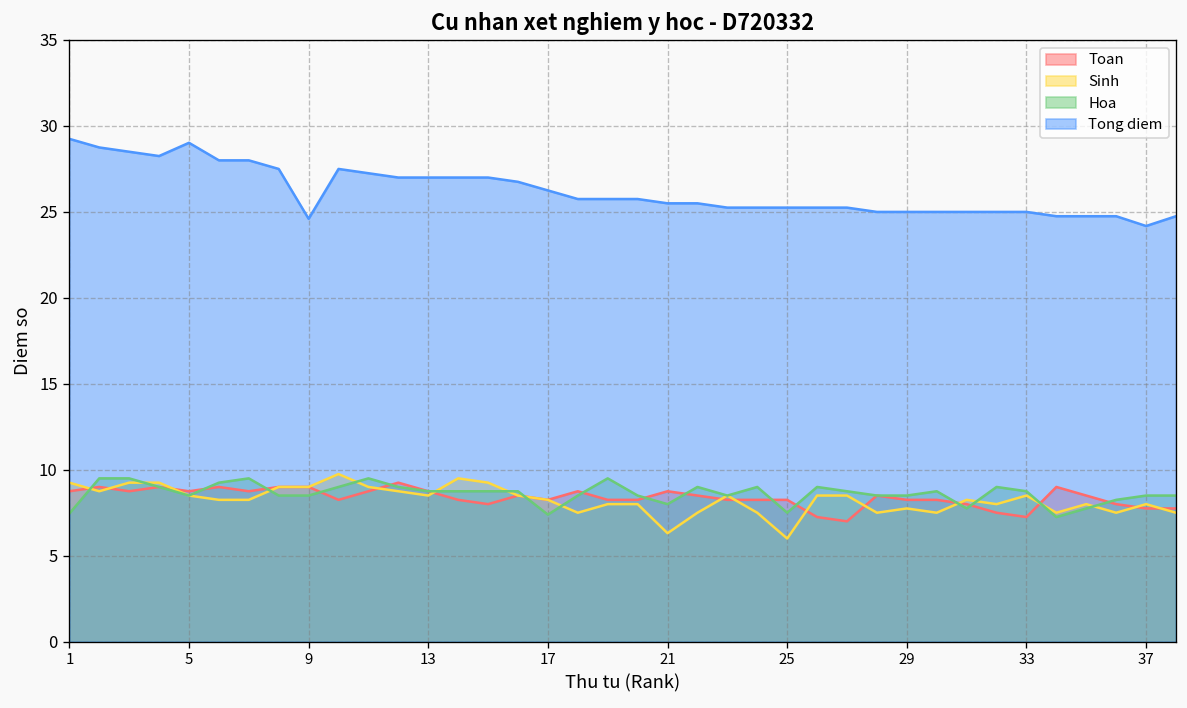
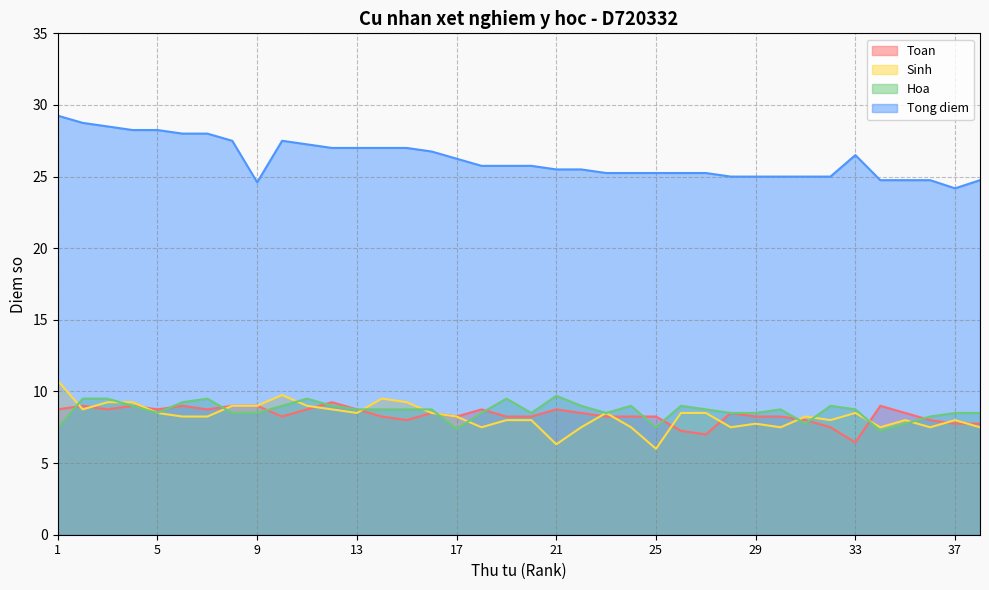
  {
    "Toan": {
      "1": 8.8,
      "5": 8.8,
      "21": 8.8,
      "25": 8.3,
      "29": 8.3,
-     "33": 7.3,
+     "33": 6.4,
      "37": 7.8
    },
    "Sinh": {
-     "1": 9.3,
+     "1": 10.8,
      "13": 8.5,
      "21": 6.3,
      "25": 6.0,
      "29": 7.8,
      "33": 8.5,
      "37": 8.0
    },
    "Hoa": {
      "1": 7.5,
      "9": 8.5,
      "17": 7.4,
-     "21": 8.0,
+     "21": 9.7,
      "25": 7.5,
      "29": 8.5,
      "33": 8.8,
      "37": 8.5
    },
    "Tong diem": {
      "1": 29.3,
-     "5": 29.0,
+     "5": 28.3,
      "9": 24.6,
      "13": 27.0,
      "17": 26.3,
      "21": 25.5,
      "25": 25.3,
      "29": 25.0,
-     "33": 25.0,
+     "33": 26.5,
      "37": 24.2
    }
  }
